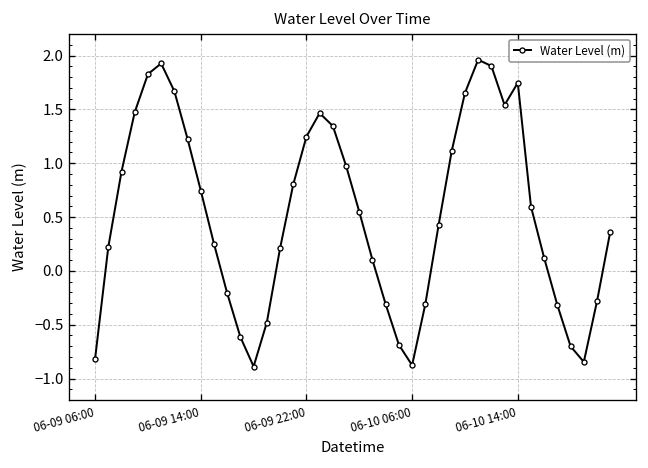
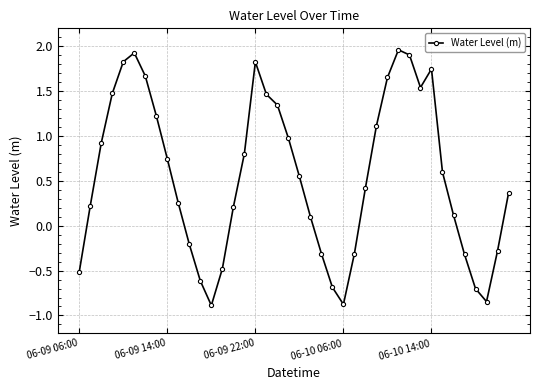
  {
-   "06-09 06:00": -0.8,
+   "06-09 06:00": -0.5,
    "06-09 14:00": 0.7,
-   "06-09 22:00": 1.2,
+   "06-09 22:00": 1.8,
    "06-10 06:00": -0.9,
    "06-10 14:00": 1.7
  }
